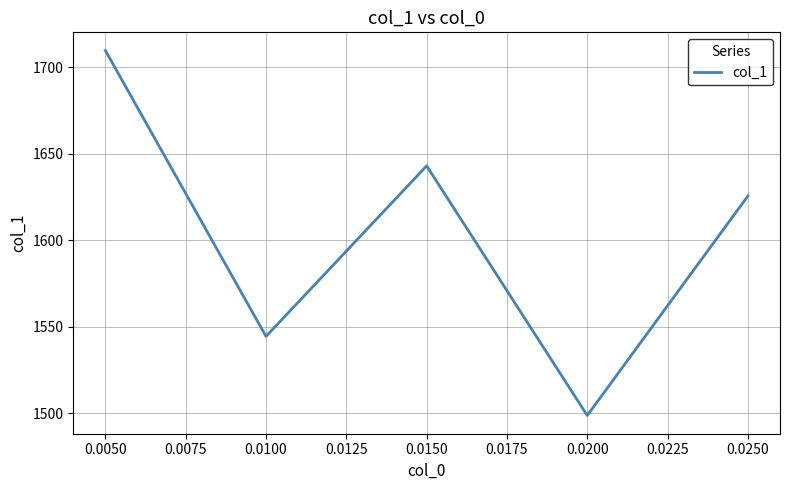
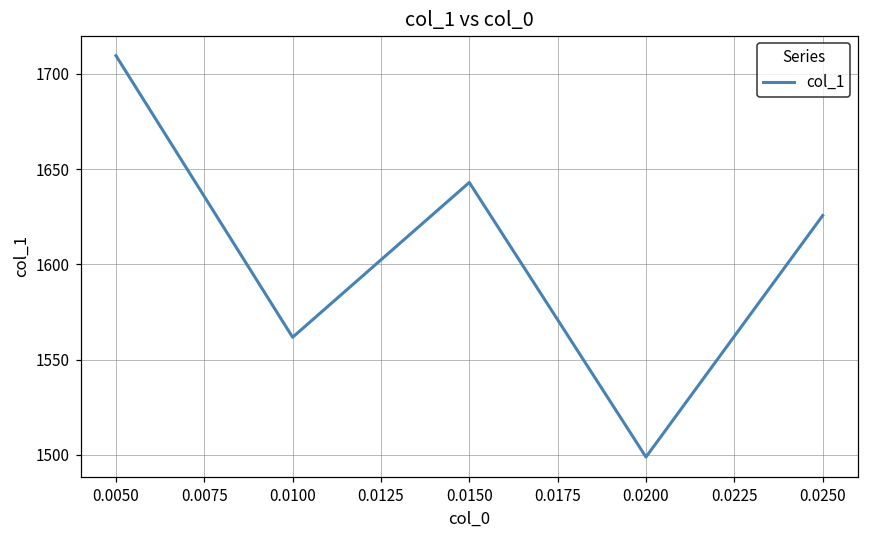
  {
    "0.0050": 1710,
-   "0.0100": 1545,
+   "0.0100": 1562,
    "0.0150": 1643,
    "0.0200": 1499,
    "0.0250": 1626
  }
